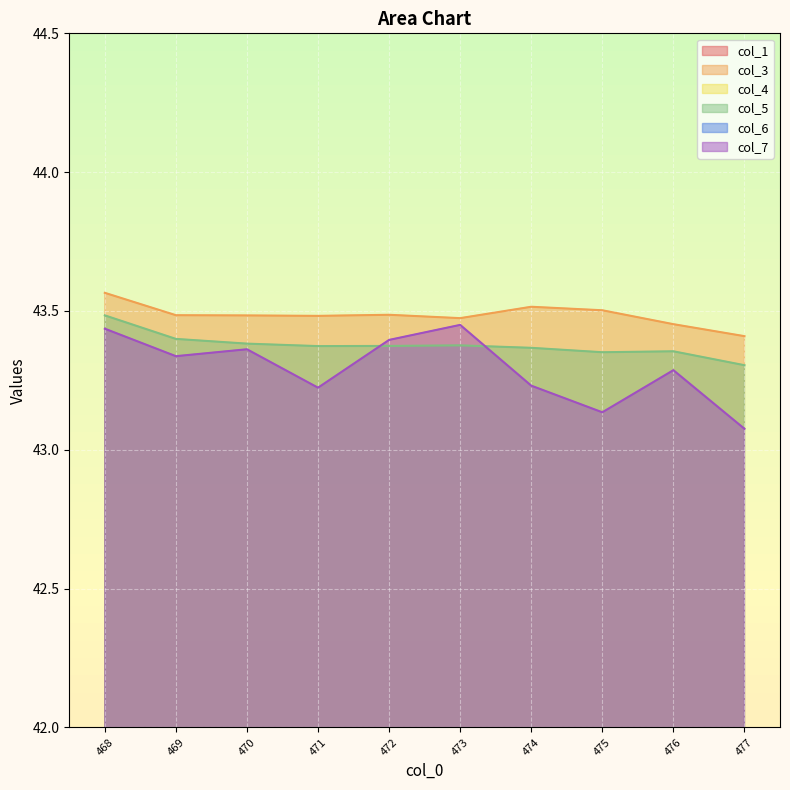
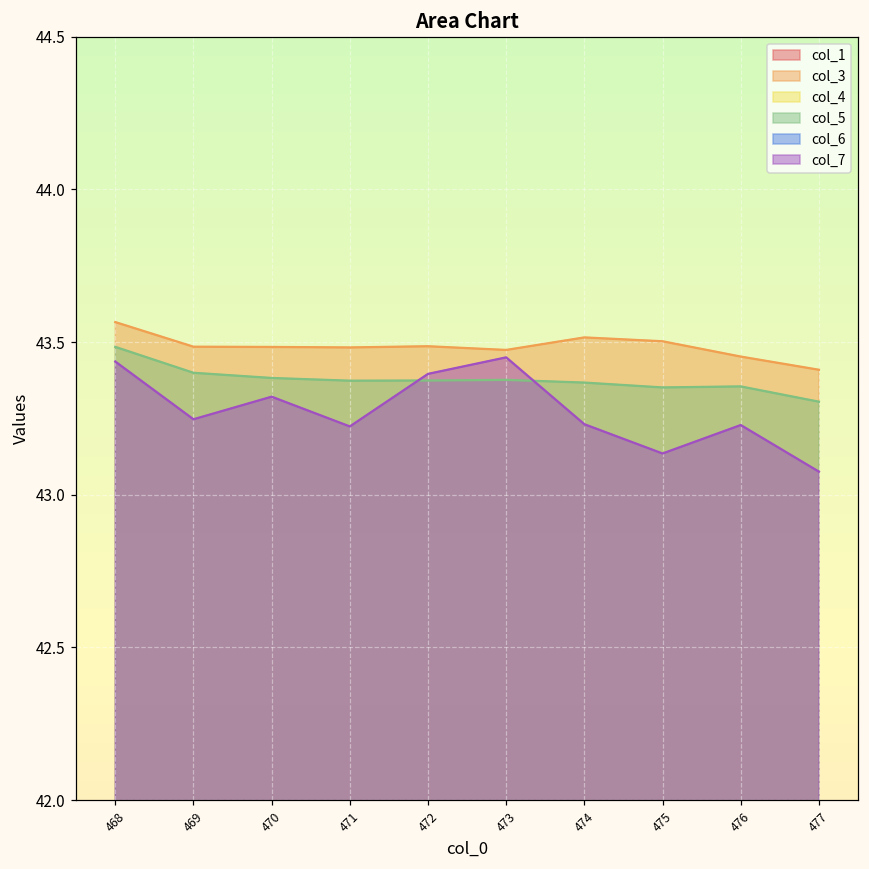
  {
    "col_7": {
      "468": 43.44,
-     "469": 43.34,
-     "470": 43.36,
+     "469": 43.25,
+     "470": 43.32,
      "471": 43.22,
      "472": 43.40,
      "473": 43.45,
      "474": 43.23,
      "475": 43.14,
-     "476": 43.29,
+     "476": 43.23,
      "477": 43.08
    }
  }
